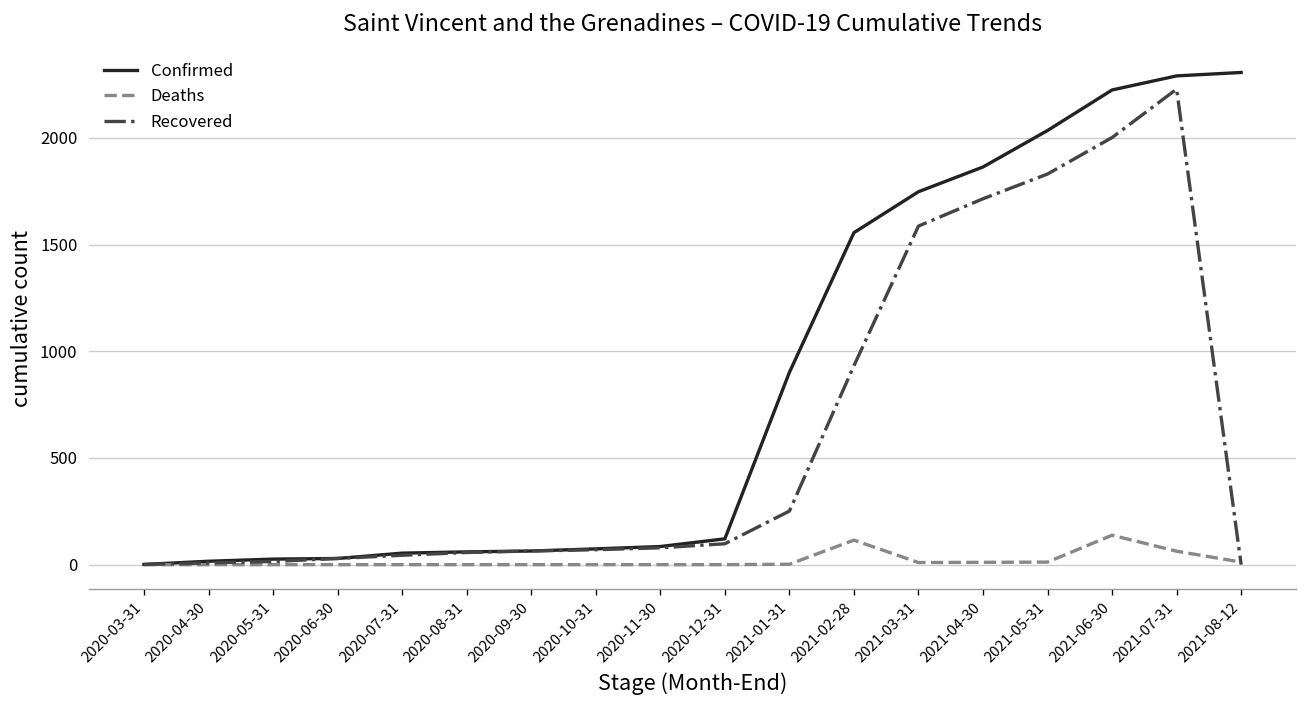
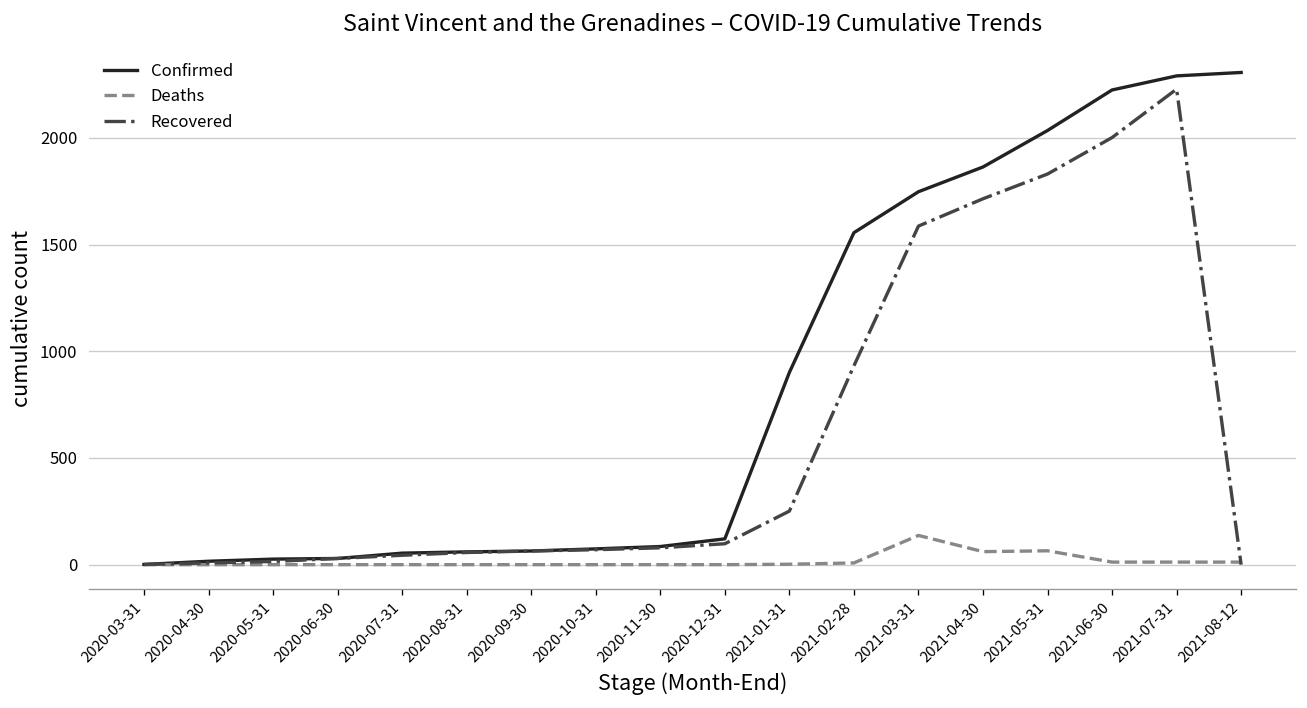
  {
    "Deaths": {
      "2020-05-31": 0,
      "2020-06-30": 0,
      "2020-07-31": 0,
      "2020-08-31": 0,
      "2020-09-30": 0,
      "2020-10-31": 0,
      "2020-11-30": 0,
      "2020-12-31": 0,
      "2021-01-31": 0,
-     "2021-02-28": 120,
-     "2021-03-31": 10,
-     "2021-04-30": 10,
-     "2021-05-31": 10,
-     "2021-06-30": 140,
-     "2021-07-31": 60
+     "2021-02-28": 10,
+     "2021-03-31": 140,
+     "2021-04-30": 60,
+     "2021-05-31": 70,
+     "2021-06-30": 10,
+     "2021-07-31": 10
    }
  }
